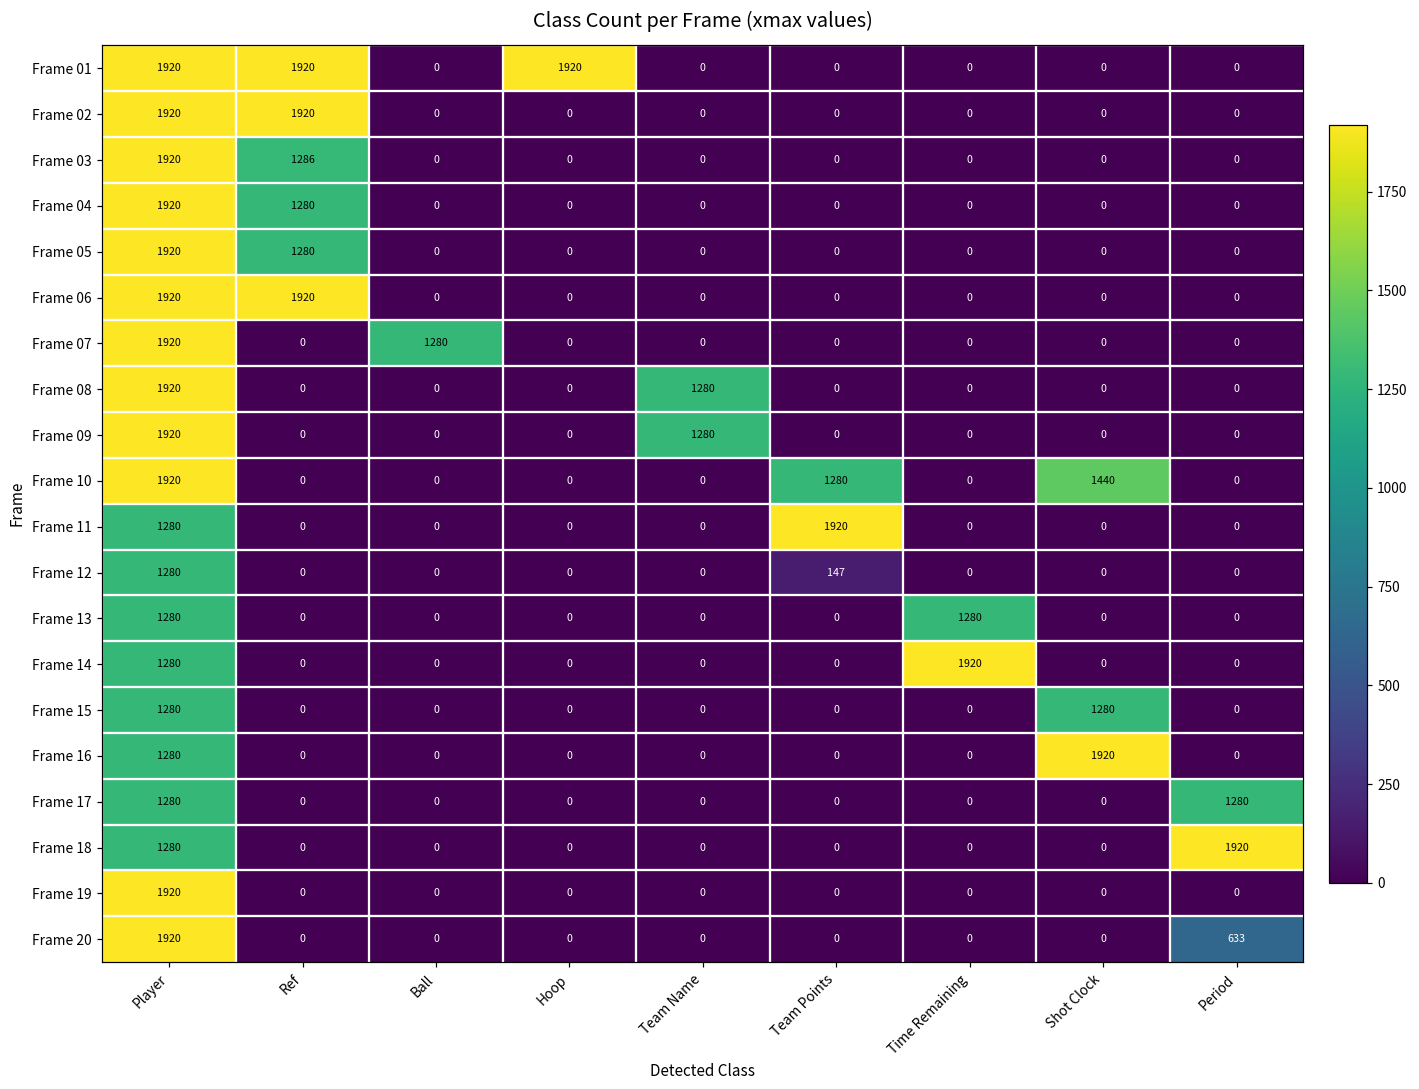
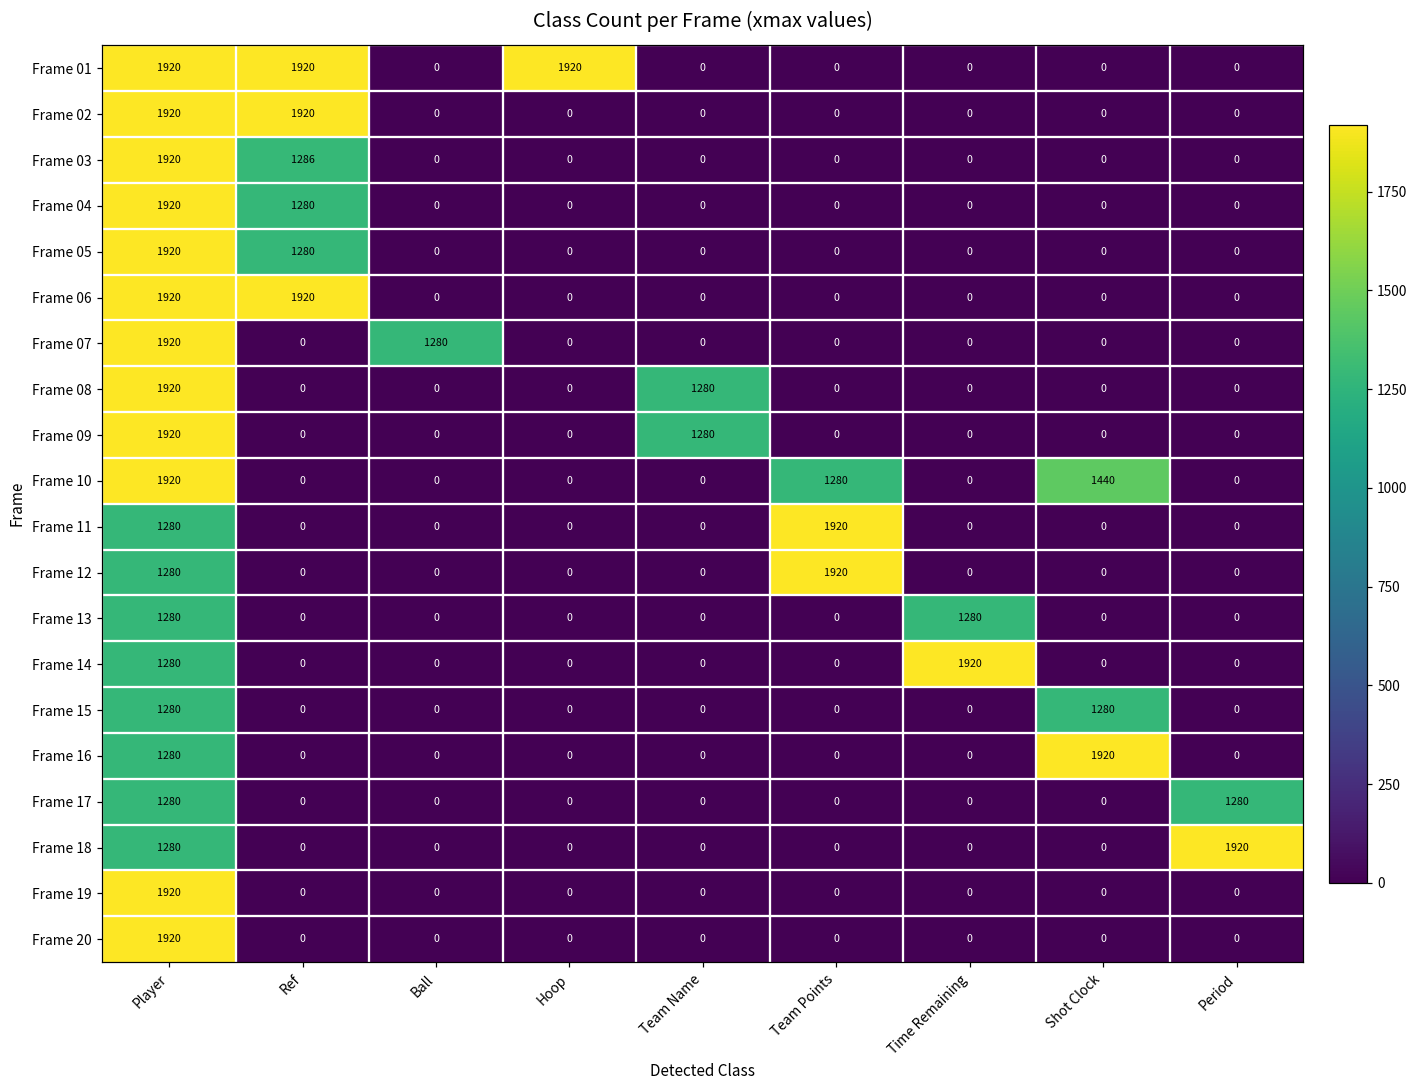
  {
    "Frame 01": {
      "Player": 1920,
      "Ref": 1920,
      "Ball": 0,
      "Hoop": 1920,
      "Team Name": 0,
      "Team Points": 0,
      "Time Remaining": 0,
      "Shot Clock": 0,
      "Period": 0
    },
    "Frame 02": {
      "Player": 1920,
      "Ref": 1920,
      "Ball": 0,
      "Hoop": 0,
      "Team Name": 0,
      "Team Points": 0,
      "Time Remaining": 0,
      "Shot Clock": 0,
      "Period": 0
    },
    "Frame 03": {
      "Player": 1920,
      "Ref": 1286,
      "Ball": 0,
      "Hoop": 0,
      "Team Name": 0,
      "Team Points": 0,
      "Time Remaining": 0,
      "Shot Clock": 0,
      "Period": 0
    },
    "Frame 04": {
      "Player": 1920,
      "Ref": 1280,
      "Ball": 0,
      "Hoop": 0,
      "Team Name": 0,
      "Team Points": 0,
      "Time Remaining": 0,
      "Shot Clock": 0,
      "Period": 0
    },
    "Frame 05": {
      "Player": 1920,
      "Ref": 1280,
      "Ball": 0,
      "Hoop": 0,
      "Team Name": 0,
      "Team Points": 0,
      "Time Remaining": 0,
      "Shot Clock": 0,
      "Period": 0
    },
    "Frame 06": {
      "Player": 1920,
      "Ref": 1920,
      "Ball": 0,
      "Hoop": 0,
      "Team Name": 0,
      "Team Points": 0,
      "Time Remaining": 0,
      "Shot Clock": 0,
      "Period": 0
    },
    "Frame 07": {
      "Player": 1920,
      "Ref": 0,
      "Ball": 1280,
      "Hoop": 0,
      "Team Name": 0,
      "Team Points": 0,
      "Time Remaining": 0,
      "Shot Clock": 0,
      "Period": 0
    },
    "Frame 08": {
      "Player": 1920,
      "Ref": 0,
      "Ball": 0,
      "Hoop": 0,
      "Team Name": 1280,
      "Team Points": 0,
      "Time Remaining": 0,
      "Shot Clock": 0,
      "Period": 0
    },
    "Frame 09": {
      "Player": 1920,
      "Ref": 0,
      "Ball": 0,
      "Hoop": 0,
      "Team Name": 1280,
      "Team Points": 0,
      "Time Remaining": 0,
      "Shot Clock": 0,
      "Period": 0
    },
    "Frame 10": {
      "Player": 1920,
      "Ref": 0,
      "Ball": 0,
      "Hoop": 0,
      "Team Name": 0,
      "Team Points": 1280,
      "Time Remaining": 0,
      "Shot Clock": 1440,
      "Period": 0
    },
    "Frame 11": {
      "Player": 1280,
      "Ref": 0,
      "Ball": 0,
      "Hoop": 0,
      "Team Name": 0,
      "Team Points": 1920,
      "Time Remaining": 0,
      "Shot Clock": 0,
      "Period": 0
    },
    "Frame 12": {
      "Player": 1280,
      "Ref": 0,
      "Ball": 0,
      "Hoop": 0,
      "Team Name": 0,
-     "Team Points": 147,
+     "Team Points": 1920,
      "Time Remaining": 0,
      "Shot Clock": 0,
      "Period": 0
    },
    "Frame 13": {
      "Player": 1280,
      "Ref": 0,
      "Ball": 0,
      "Hoop": 0,
      "Team Name": 0,
      "Team Points": 0,
      "Time Remaining": 1280,
      "Shot Clock": 0,
      "Period": 0
    },
    "Frame 14": {
      "Player": 1280,
      "Ref": 0,
      "Ball": 0,
      "Hoop": 0,
      "Team Name": 0,
      "Team Points": 0,
      "Time Remaining": 1920,
      "Shot Clock": 0,
      "Period": 0
    },
    "Frame 15": {
      "Player": 1280,
      "Ref": 0,
      "Ball": 0,
      "Hoop": 0,
      "Team Name": 0,
      "Team Points": 0,
      "Time Remaining": 0,
      "Shot Clock": 1280,
      "Period": 0
    },
    "Frame 16": {
      "Player": 1280,
      "Ref": 0,
      "Ball": 0,
      "Hoop": 0,
      "Team Name": 0,
      "Team Points": 0,
      "Time Remaining": 0,
      "Shot Clock": 1920,
      "Period": 0
    },
    "Frame 17": {
      "Player": 1280,
      "Ref": 0,
      "Ball": 0,
      "Hoop": 0,
      "Team Name": 0,
      "Team Points": 0,
      "Time Remaining": 0,
      "Shot Clock": 0,
      "Period": 1280
    },
    "Frame 18": {
      "Player": 1280,
      "Ref": 0,
      "Ball": 0,
      "Hoop": 0,
      "Team Name": 0,
      "Team Points": 0,
      "Time Remaining": 0,
      "Shot Clock": 0,
      "Period": 1920
    },
    "Frame 19": {
      "Player": 1920,
      "Ref": 0,
      "Ball": 0,
      "Hoop": 0,
      "Team Name": 0,
      "Team Points": 0,
      "Time Remaining": 0,
      "Shot Clock": 0,
      "Period": 0
    },
    "Frame 20": {
      "Player": 1920,
      "Ref": 0,
      "Ball": 0,
      "Hoop": 0,
      "Team Name": 0,
      "Team Points": 0,
      "Time Remaining": 0,
      "Shot Clock": 0,
-     "Period": 633
+     "Period": 0
    }
  }
